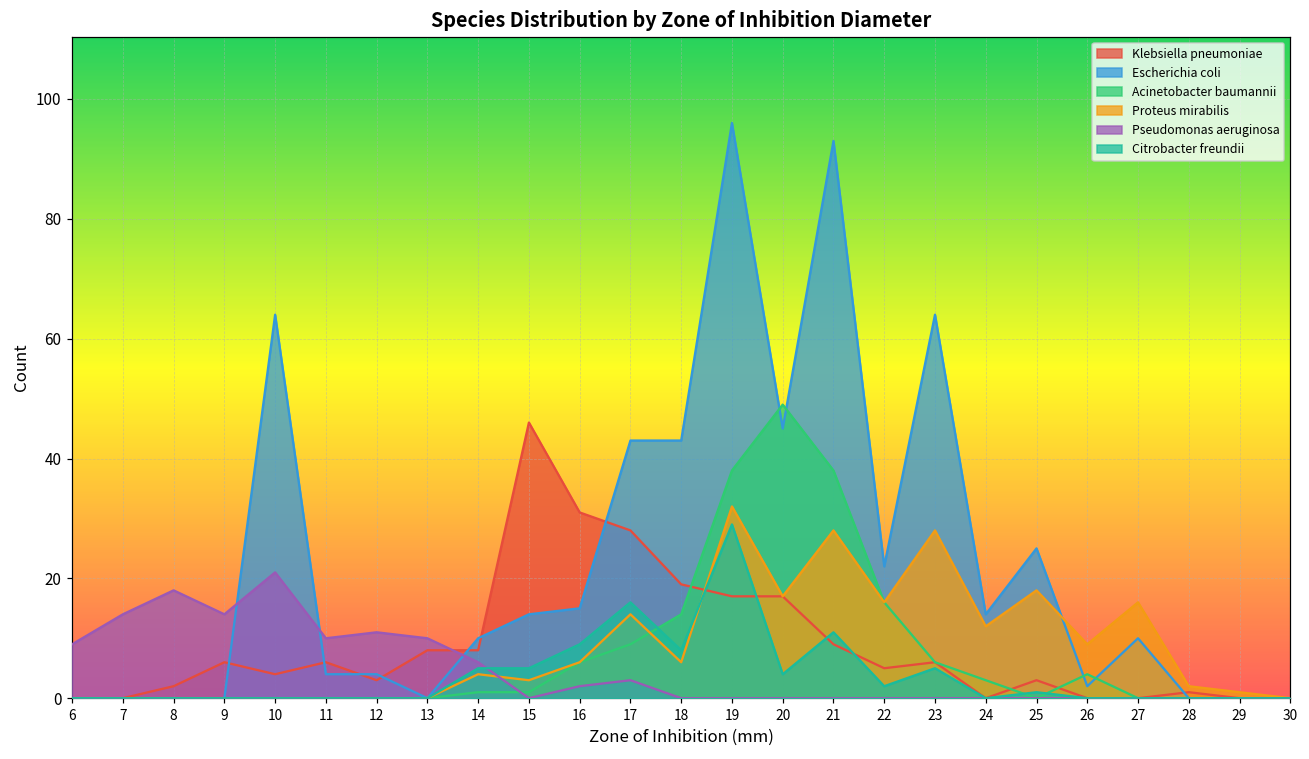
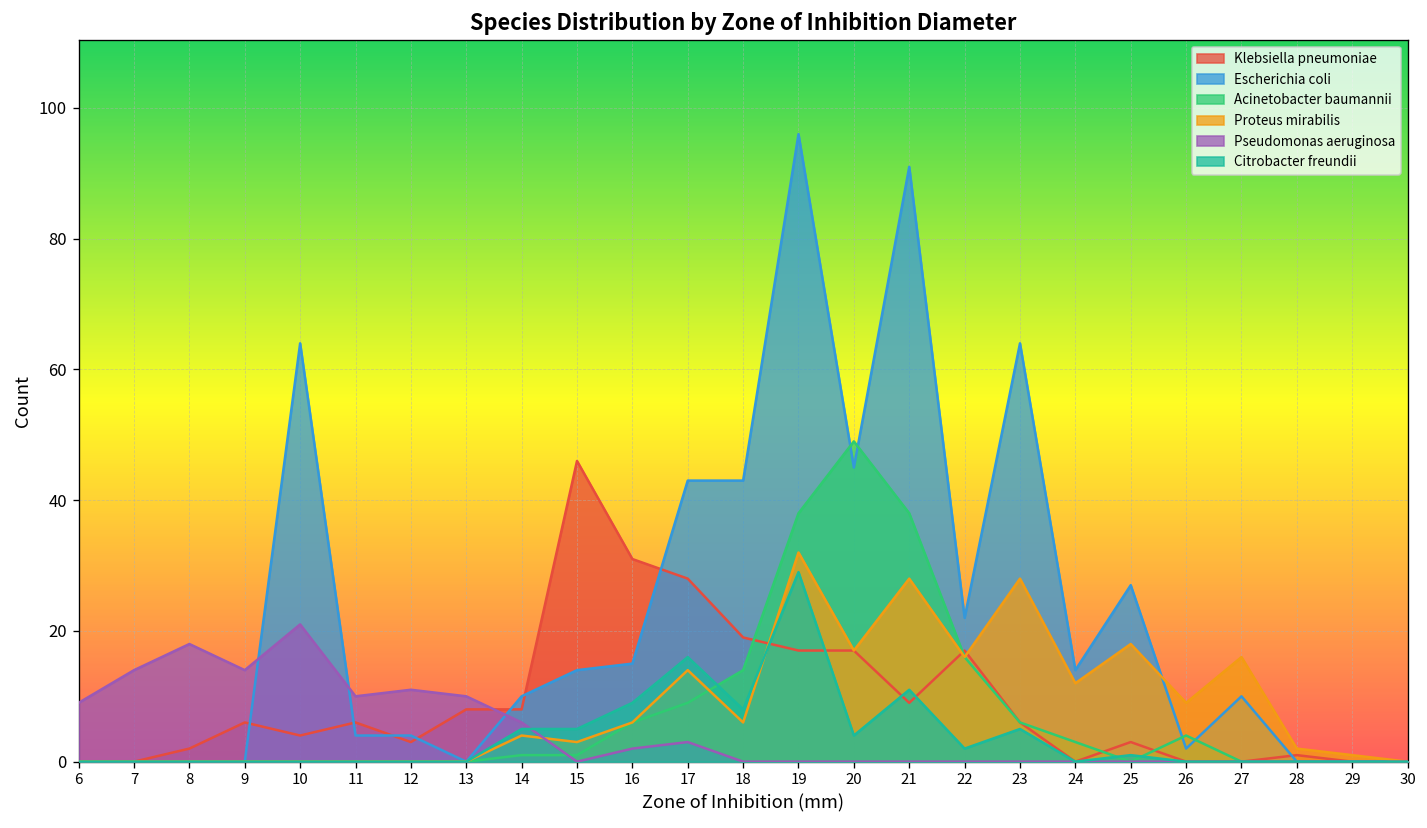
  {
    "Klebsiella pneumoniae": {
      "8": 2,
      "9": 6,
      "10": 4,
      "11": 6,
      "12": 3,
      "13": 8,
      "14": 8,
      "15": 46,
      "16": 31,
      "17": 28,
      "18": 19,
      "19": 17,
      "21": 9,
-     "22": 5,
+     "22": 17,
      "25": 3,
      "28": 1
    },
    "Escherichia coli": {
      "10": 64,
      "11": 4,
      "12": 4,
      "14": 10,
      "15": 14,
      "16": 15,
      "17": 43,
      "18": 43,
      "19": 96,
      "20": 45,
-     "21": 93,
+     "21": 91,
      "22": 22,
      "23": 64,
      "24": 14,
-     "25": 25,
+     "25": 27,
      "26": 2,
      "27": 10
    },
    "Proteus mirabilis": {
      "14": 4,
      "15": 3,
      "17": 14,
      "18": 6,
      "19": 32,
      "21": 28,
      "23": 28,
      "24": 12,
      "25": 18,
      "26": 9,
      "27": 16,
      "28": 2,
      "29": 1
    },
    "Pseudomonas aeruginosa": {
      "6": 9,
      "7": 14,
      "8": 18,
      "9": 14,
      "10": 21,
      "11": 10,
      "12": 11,
      "13": 10,
      "14": 6,
      "15": 0,
      "16": 2,
      "17": 3,
      "18": 0,
      "19": 0,
      "20": 0,
      "21": 0,
      "22": 0,
      "23": 0
    }
  }
